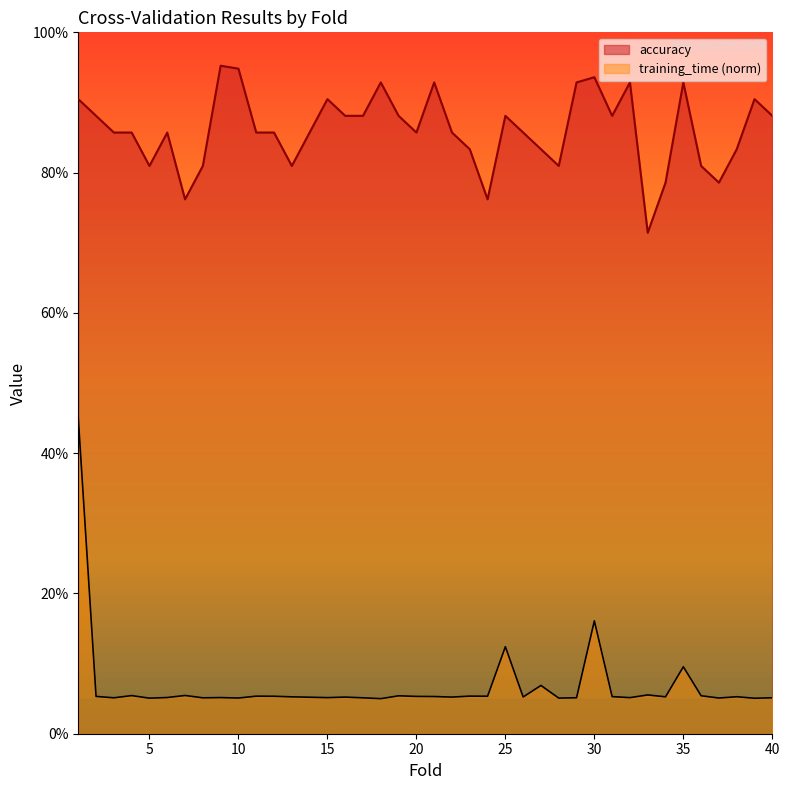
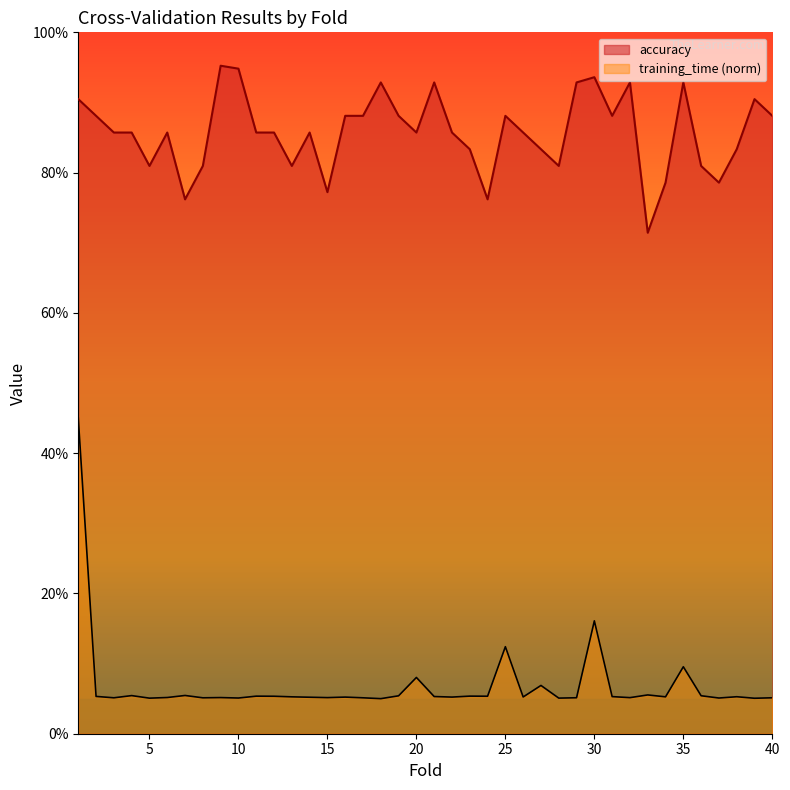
  {
    "accuracy": {
      "5": "81%",
      "10": "95%",
-     "15": "90%",
+     "15": "77%",
      "20": "86%",
      "25": "88%",
      "30": "94%",
      "35": "93%",
      "40": "88%"
    },
    "training_time (norm)": {
      "5": "5%",
      "10": "5%",
      "15": "5%",
-     "20": "5%",
+     "20": "8%",
      "25": "12%",
      "30": "16%",
      "35": "10%",
      "40": "5%"
    }
  }
